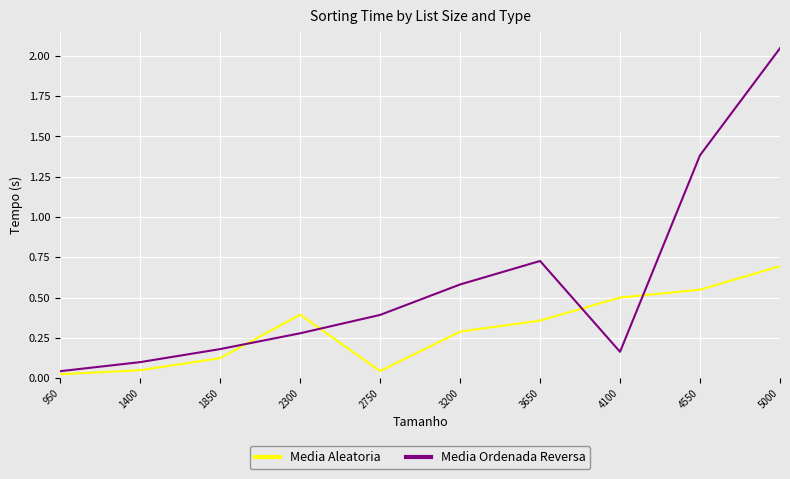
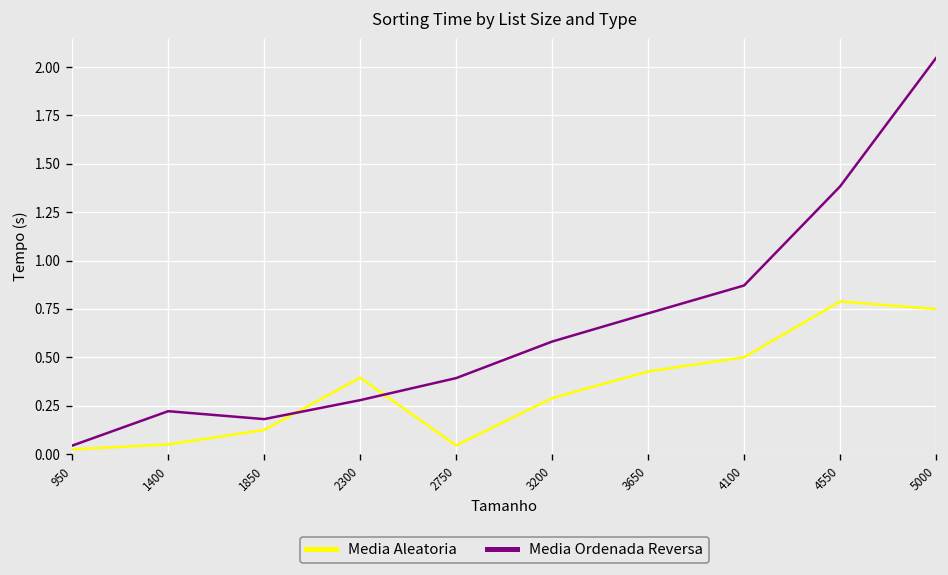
  {
    "Media Aleatoria": {
      "950": 0.02,
      "1400": 0.05,
      "1850": 0.12,
      "2300": 0.39,
      "2750": 0.04,
      "3200": 0.29,
-     "3650": 0.36,
+     "3650": 0.43,
      "4100": 0.50,
-     "4550": 0.55,
-     "5000": 0.70
+     "4550": 0.79,
+     "5000": 0.75
    },
    "Media Ordenada Reversa": {
      "950": 0.04,
-     "1400": 0.10,
+     "1400": 0.22,
      "1850": 0.18,
      "2300": 0.28,
      "2750": 0.39,
      "3200": 0.58,
      "3650": 0.73,
-     "4100": 0.16,
+     "4100": 0.87,
      "4550": 1.38,
      "5000": 2.05
    }
  }
